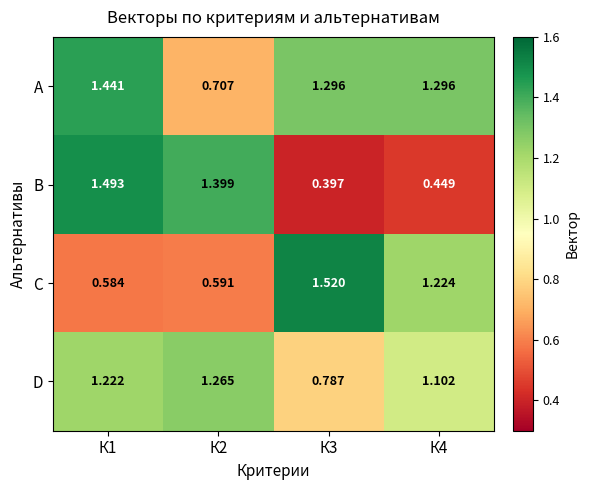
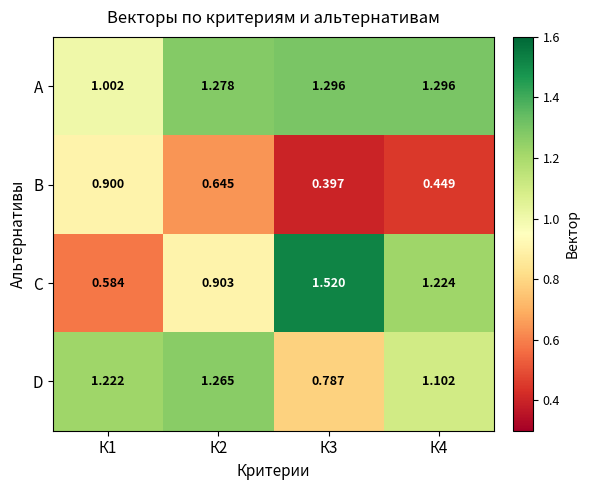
  {
    "A": {
-     "К1": 1.441,
-     "К2": 0.707,
+     "К1": 1.002,
+     "К2": 1.278,
      "К3": 1.296,
      "К4": 1.296
    },
    "B": {
-     "К1": 1.493,
-     "К2": 1.399,
+     "К1": 0.900,
+     "К2": 0.645,
      "К3": 0.397,
      "К4": 0.449
    },
    "C": {
      "К1": 0.584,
-     "К2": 0.591,
+     "К2": 0.903,
      "К3": 1.520,
      "К4": 1.224
    },
    "D": {
      "К1": 1.222,
      "К2": 1.265,
      "К3": 0.787,
      "К4": 1.102
    }
  }
